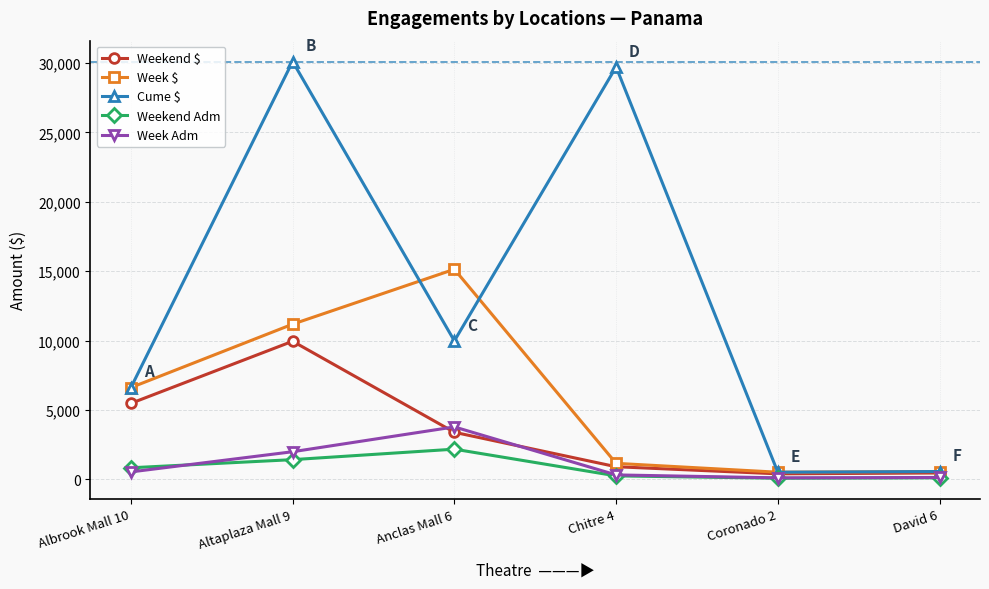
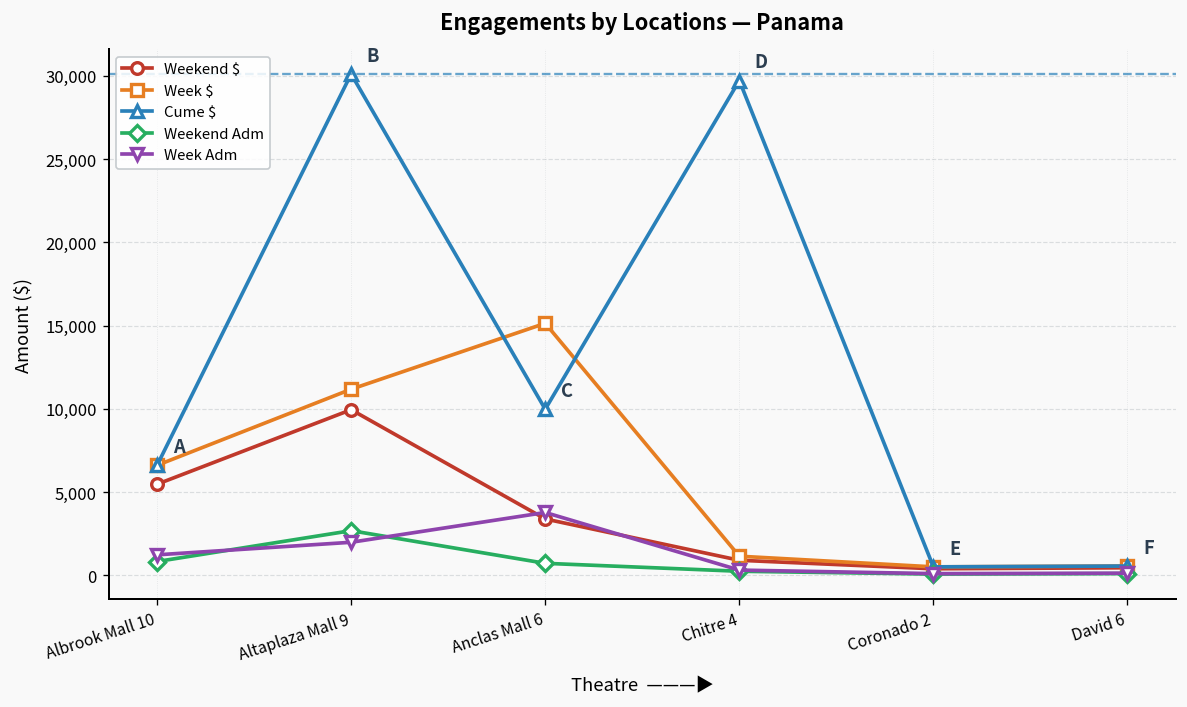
  {
    "Weekend $": {
      "Albrook Mall 10": "5,500",
      "Altaplaza Mall 9": "9,900",
      "Anclas Mall 6": "3,400",
      "Chitre 4": "900"
    },
    "Week $": {
      "Altaplaza Mall 9": "11,200",
      "Anclas Mall 6": "15,100",
      "Chitre 4": "1,100"
    },
    "Cume $": {
      "Altaplaza Mall 9": "30,100",
      "Anclas Mall 6": "10,000",
      "Chitre 4": "29,700"
    },
    "Weekend Adm": {
      "Albrook Mall 10": "800",
-     "Altaplaza Mall 9": "1,400",
-     "Anclas Mall 6": "2,200"
+     "Altaplaza Mall 9": "2,700",
+     "Anclas Mall 6": "700"
    },
    "Week Adm": {
-     "Albrook Mall 10": "500",
+     "Albrook Mall 10": "1,200",
      "Altaplaza Mall 9": "2,000",
      "Anclas Mall 6": "3,800"
    }
  }
